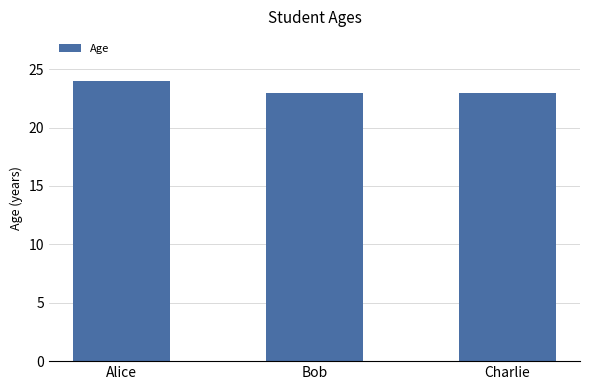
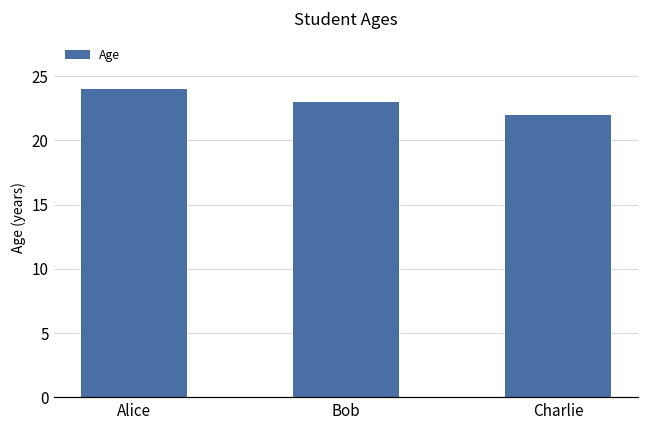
  {
    "Alice": 24,
    "Bob": 23,
-   "Charlie": 23
+   "Charlie": 22
  }
